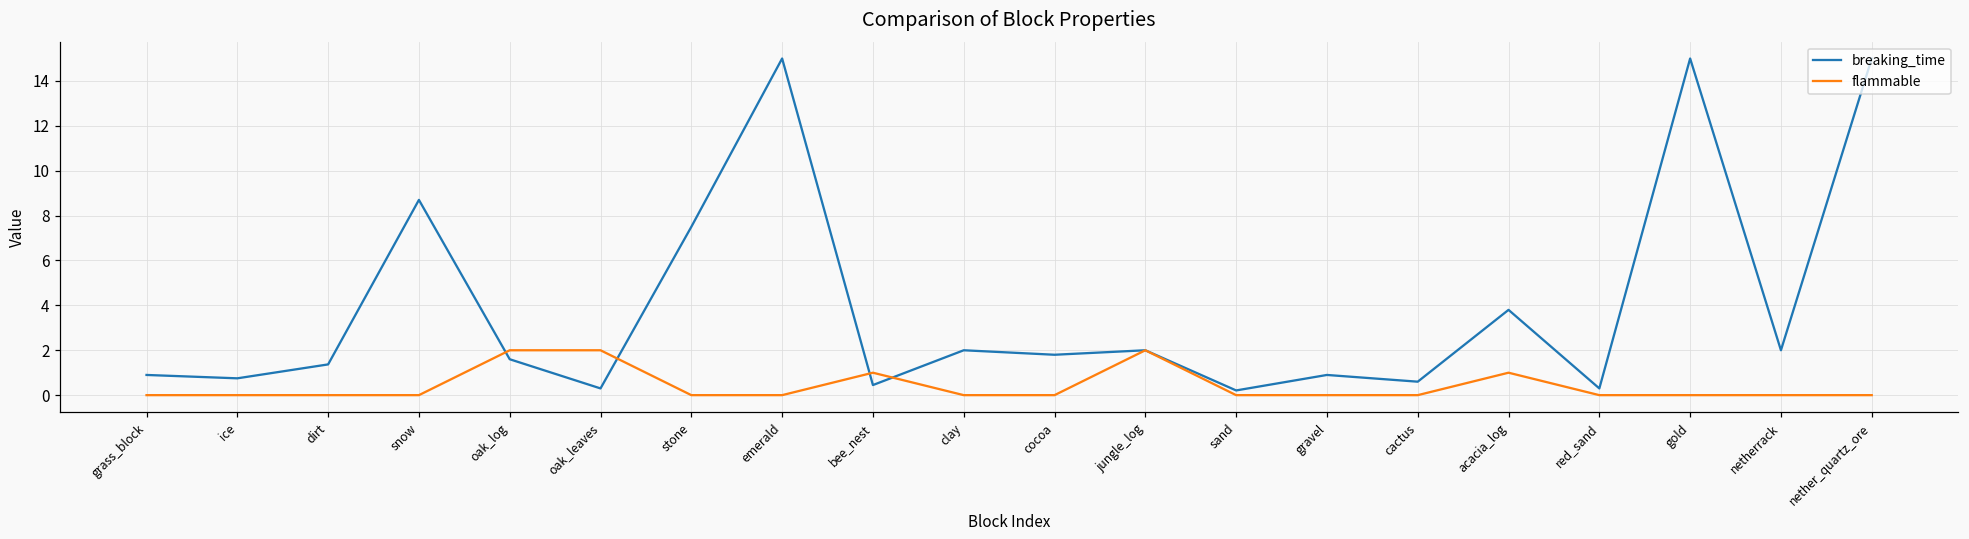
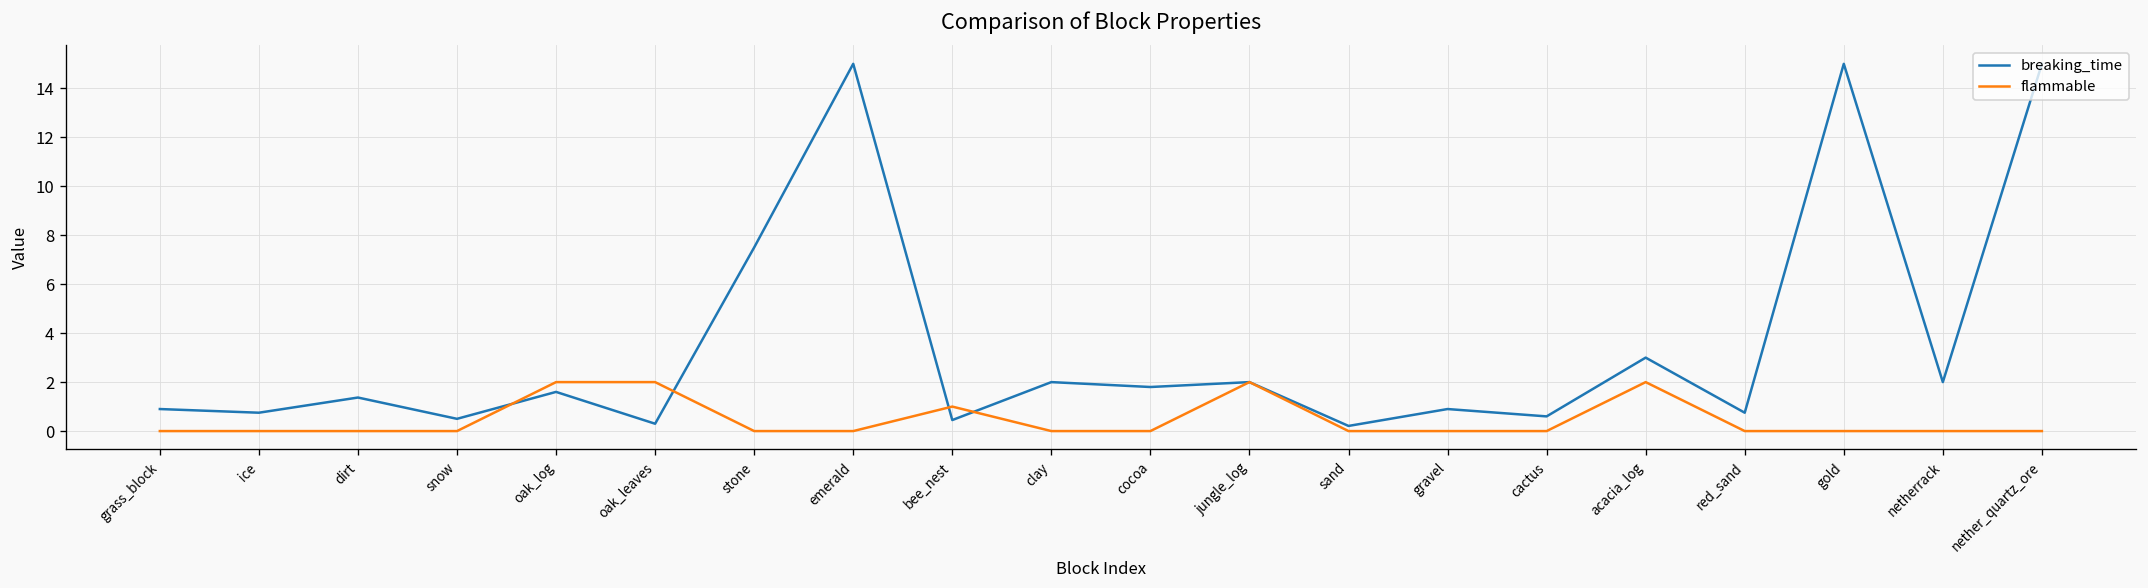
  {
    "breaking_time": {
      "grass_block": 0.9,
      "ice": 0.8,
      "dirt": 1.4,
-     "snow": 8.7,
+     "snow": 0.5,
      "oak_log": 1.6,
      "oak_leaves": 0.3,
      "stone": 7.5,
      "emerald": 15.0,
      "bee_nest": 0.5,
      "clay": 2.0,
      "cocoa": 1.8,
      "sand": 0.2,
      "gravel": 0.9,
      "cactus": 0.6,
-     "acacia_log": 3.8,
-     "red_sand": 0.3,
+     "acacia_log": 3.0,
+     "red_sand": 0.8,
      "gold": 15.0,
      "netherrack": 2.0
    },
    "flammable": {
      "grass_block": 0,
      "ice": 0,
      "dirt": 0,
      "snow": 0,
      "oak_log": 2,
      "oak_leaves": 2,
      "stone": 0,
      "emerald": 0,
      "bee_nest": 1,
      "clay": 0,
      "cocoa": 0,
      "sand": 0,
      "gravel": 0,
      "cactus": 0,
-     "acacia_log": 1,
+     "acacia_log": 2,
      "red_sand": 0,
      "gold": 0,
      "netherrack": 0,
      "nether_quartz_ore": 0
    }
  }
